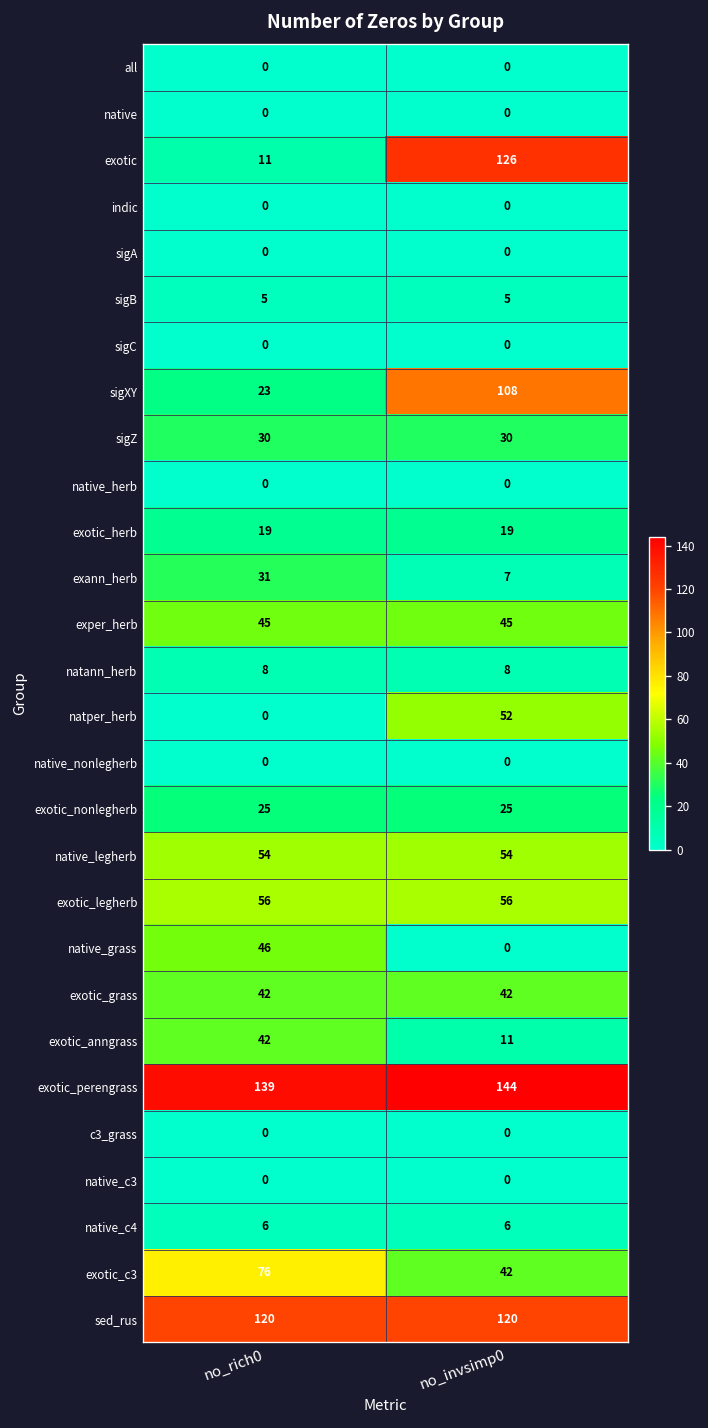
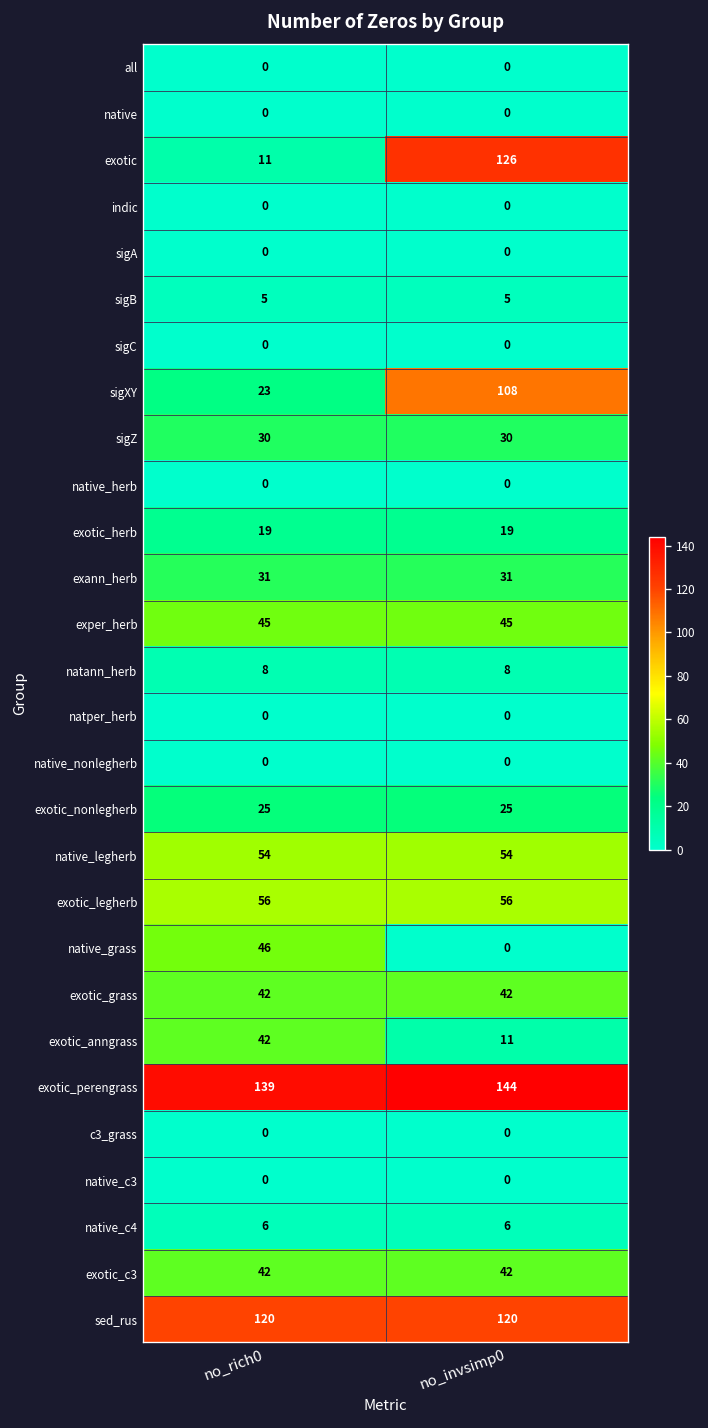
  {
    "all": {
      "no_rich0": 0,
      "no_invsimp0": 0
    },
    "native": {
      "no_rich0": 0,
      "no_invsimp0": 0
    },
    "exotic": {
      "no_rich0": 11,
      "no_invsimp0": 126
    },
    "indic": {
      "no_rich0": 0,
      "no_invsimp0": 0
    },
    "sigA": {
      "no_rich0": 0,
      "no_invsimp0": 0
    },
    "sigB": {
      "no_rich0": 5,
      "no_invsimp0": 5
    },
    "sigC": {
      "no_rich0": 0,
      "no_invsimp0": 0
    },
    "sigXY": {
      "no_rich0": 23,
      "no_invsimp0": 108
    },
    "sigZ": {
      "no_rich0": 30,
      "no_invsimp0": 30
    },
    "native_herb": {
      "no_rich0": 0,
      "no_invsimp0": 0
    },
    "exotic_herb": {
      "no_rich0": 19,
      "no_invsimp0": 19
    },
    "exann_herb": {
      "no_rich0": 31,
-     "no_invsimp0": 7
+     "no_invsimp0": 31
    },
    "exper_herb": {
      "no_rich0": 45,
      "no_invsimp0": 45
    },
    "natann_herb": {
      "no_rich0": 8,
      "no_invsimp0": 8
    },
    "natper_herb": {
      "no_rich0": 0,
-     "no_invsimp0": 52
+     "no_invsimp0": 0
    },
    "native_nonlegherb": {
      "no_rich0": 0,
      "no_invsimp0": 0
    },
    "exotic_nonlegherb": {
      "no_rich0": 25,
      "no_invsimp0": 25
    },
    "native_legherb": {
      "no_rich0": 54,
      "no_invsimp0": 54
    },
    "exotic_legherb": {
      "no_rich0": 56,
      "no_invsimp0": 56
    },
    "native_grass": {
      "no_rich0": 46,
      "no_invsimp0": 0
    },
    "exotic_grass": {
      "no_rich0": 42,
      "no_invsimp0": 42
    },
    "exotic_anngrass": {
      "no_rich0": 42,
      "no_invsimp0": 11
    },
    "exotic_perengrass": {
      "no_rich0": 139,
      "no_invsimp0": 144
    },
    "c3_grass": {
      "no_rich0": 0,
      "no_invsimp0": 0
    },
    "native_c3": {
      "no_rich0": 0,
      "no_invsimp0": 0
    },
    "native_c4": {
      "no_rich0": 6,
      "no_invsimp0": 6
    },
    "exotic_c3": {
-     "no_rich0": 76,
+     "no_rich0": 42,
      "no_invsimp0": 42
    },
    "sed_rus": {
      "no_rich0": 120,
      "no_invsimp0": 120
    }
  }
